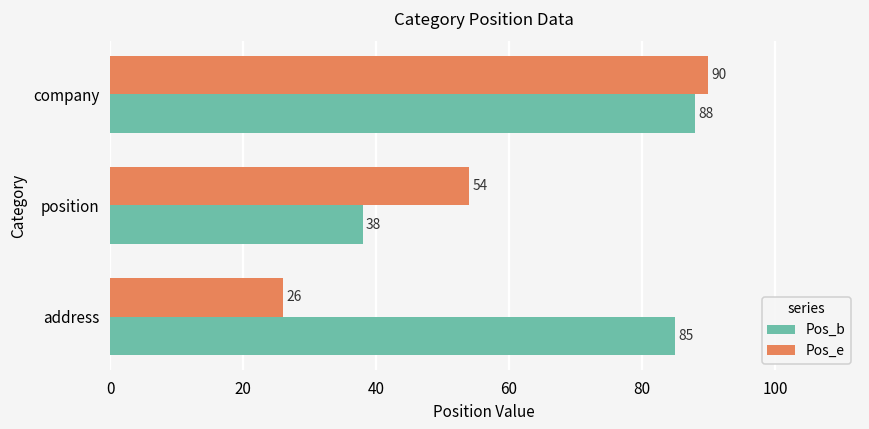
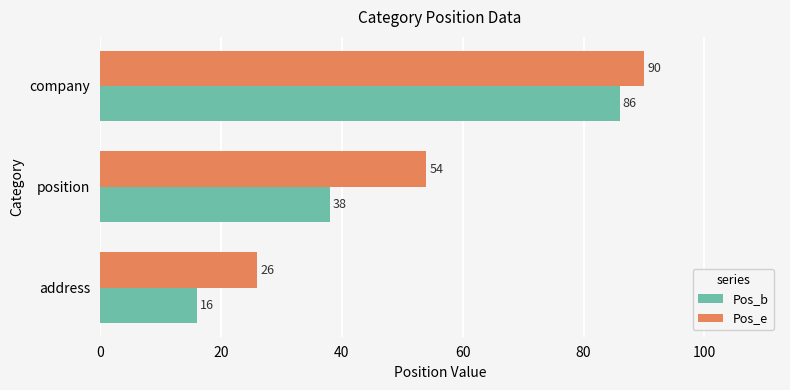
  {
    "Pos_b": {
-     "company": 88,
+     "company": 86,
      "position": 38,
-     "address": 85
+     "address": 16
    },
    "Pos_e": {
      "company": 90,
      "position": 54,
      "address": 26
    }
  }
